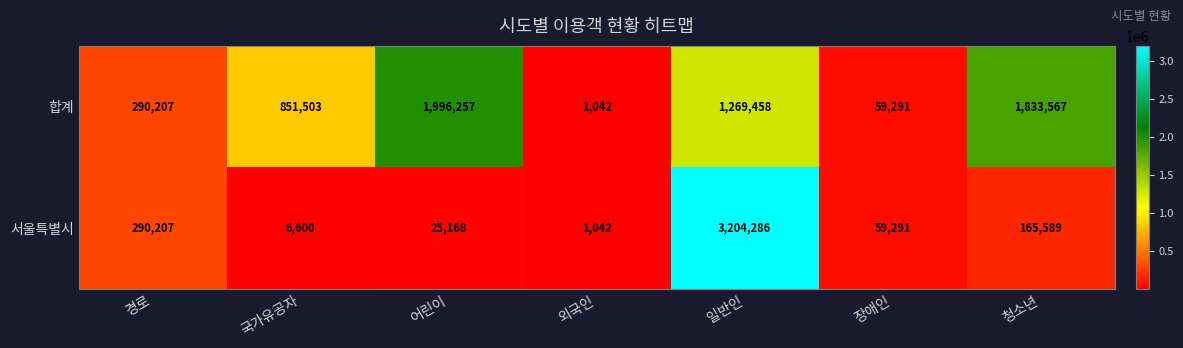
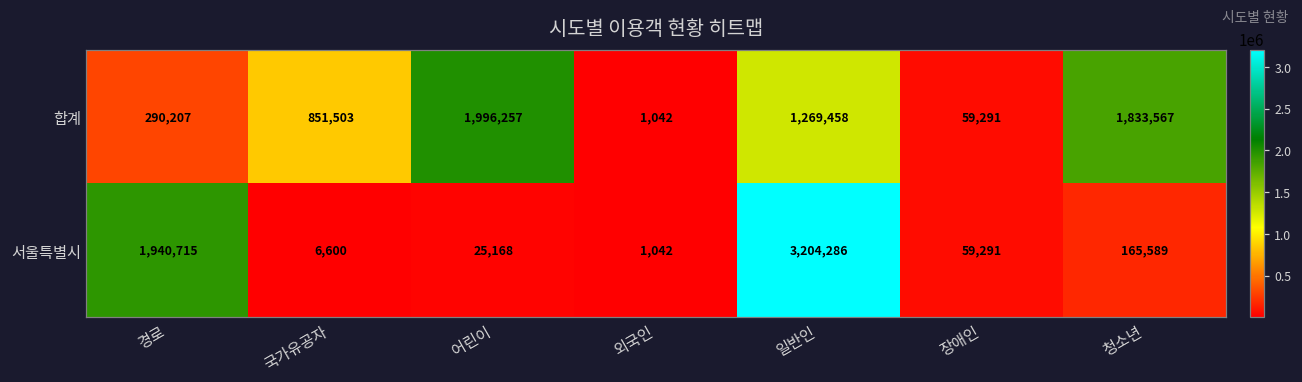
  {
    "합계": {
      "경로": "290,207",
      "국가유공자": "851,503",
      "어린이": "1,996,257",
      "외국인": "1,042",
      "일반인": "1,269,458",
      "장애인": "59,291",
      "청소년": "1,833,567"
    },
    "서울특별시": {
-     "경로": "290,207",
+     "경로": "1,940,715",
      "국가유공자": "6,600",
      "어린이": "25,168",
      "외국인": "1,042",
      "일반인": "3,204,286",
      "장애인": "59,291",
      "청소년": "165,589"
    }
  }
